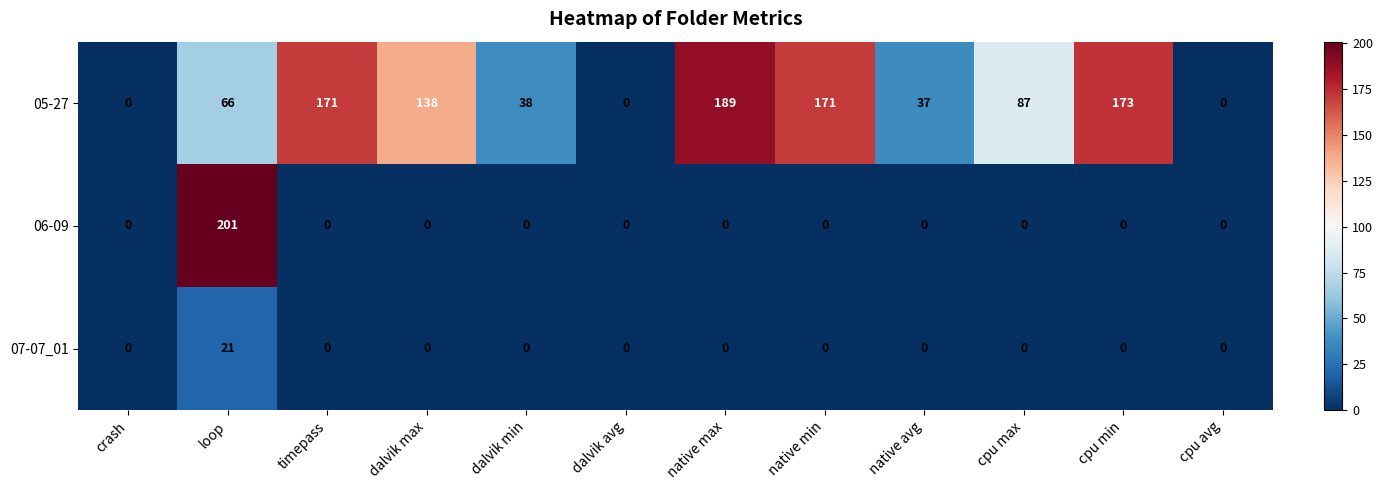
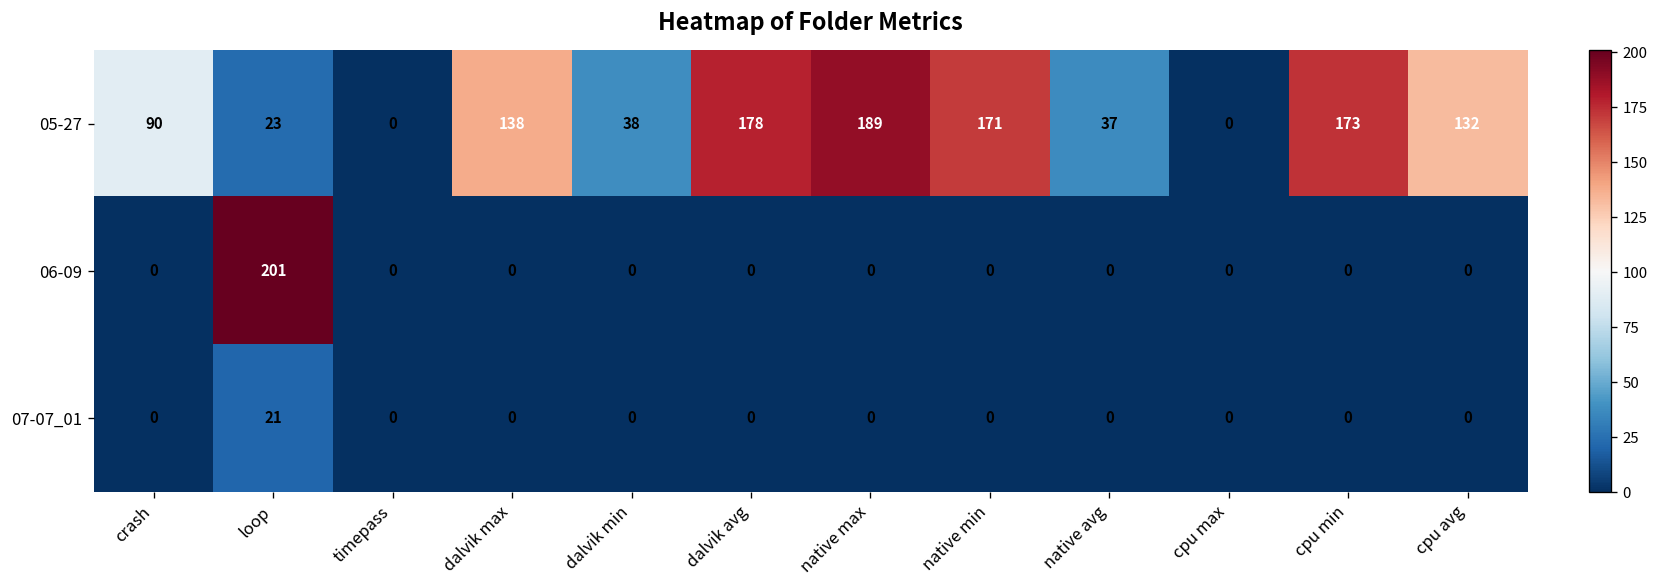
  {
    "05-27": {
-     "crash": 0,
-     "loop": 66,
-     "timepass": 171,
+     "crash": 90,
+     "loop": 23,
+     "timepass": 0,
      "dalvik max": 138,
      "dalvik min": 38,
-     "dalvik avg": 0,
+     "dalvik avg": 178,
      "native max": 189,
      "native min": 171,
      "native avg": 37,
-     "cpu max": 87,
+     "cpu max": 0,
      "cpu min": 173,
-     "cpu avg": 0
+     "cpu avg": 132
    },
    "06-09": {
      "crash": 0,
      "loop": 201,
      "timepass": 0,
      "dalvik max": 0,
      "dalvik min": 0,
      "dalvik avg": 0,
      "native max": 0,
      "native min": 0,
      "native avg": 0,
      "cpu max": 0,
      "cpu min": 0,
      "cpu avg": 0
    },
    "07-07_01": {
      "crash": 0,
      "loop": 21,
      "timepass": 0,
      "dalvik max": 0,
      "dalvik min": 0,
      "dalvik avg": 0,
      "native max": 0,
      "native min": 0,
      "native avg": 0,
      "cpu max": 0,
      "cpu min": 0,
      "cpu avg": 0
    }
  }
